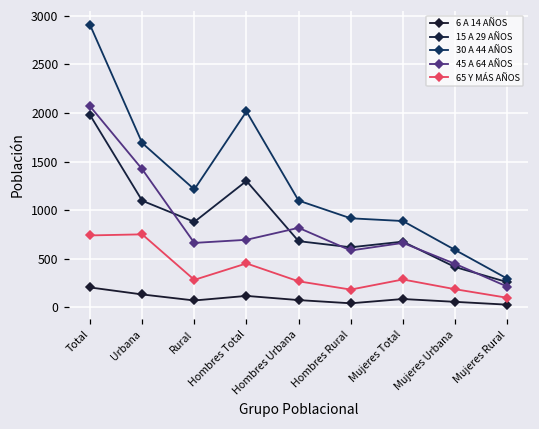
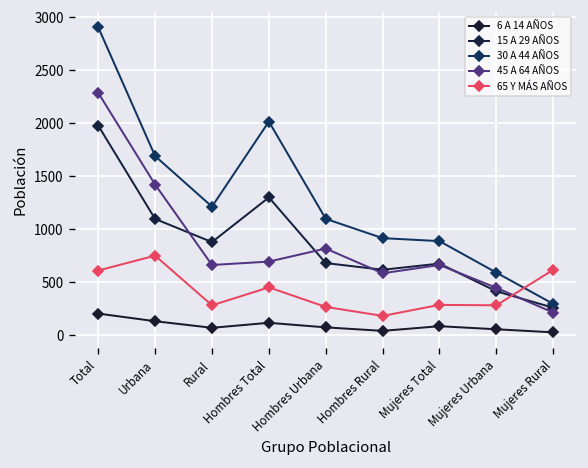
  {
    "45 A 64 AÑOS": {
-     "Total": 2100,
+     "Total": 2300,
      "Urbana": 1400,
      "Rural": 700,
      "Hombres Total": 700,
      "Hombres Urbana": 800,
      "Hombres Rural": 600,
      "Mujeres Urbana": 400,
      "Mujeres Rural": 200
    },
    "65 Y MÁS AÑOS": {
-     "Total": 700,
+     "Total": 600,
      "Urbana": 800,
      "Rural": 300,
      "Hombres Total": 500,
      "Hombres Urbana": 300,
      "Hombres Rural": 200,
      "Mujeres Total": 300,
-     "Mujeres Urbana": 200,
-     "Mujeres Rural": 100
+     "Mujeres Urbana": 300,
+     "Mujeres Rural": 600
    }
  }
